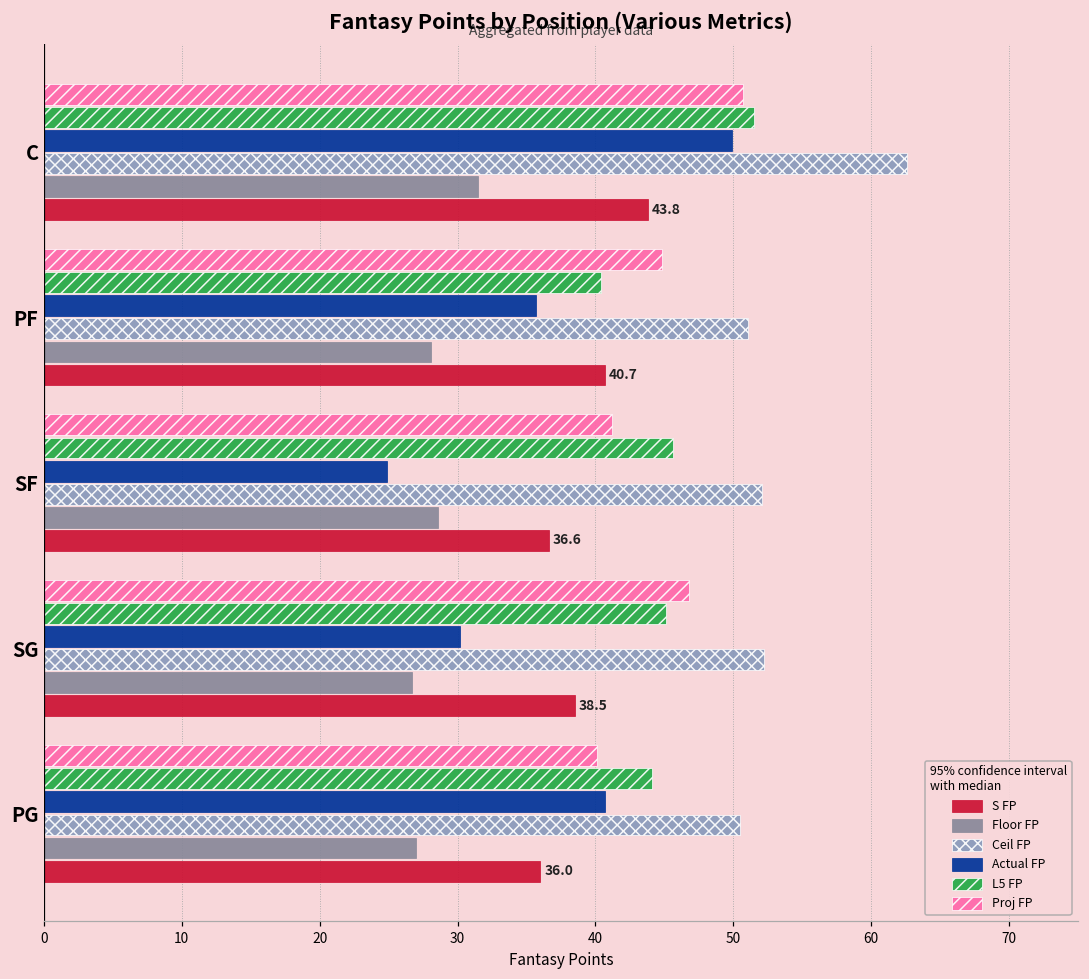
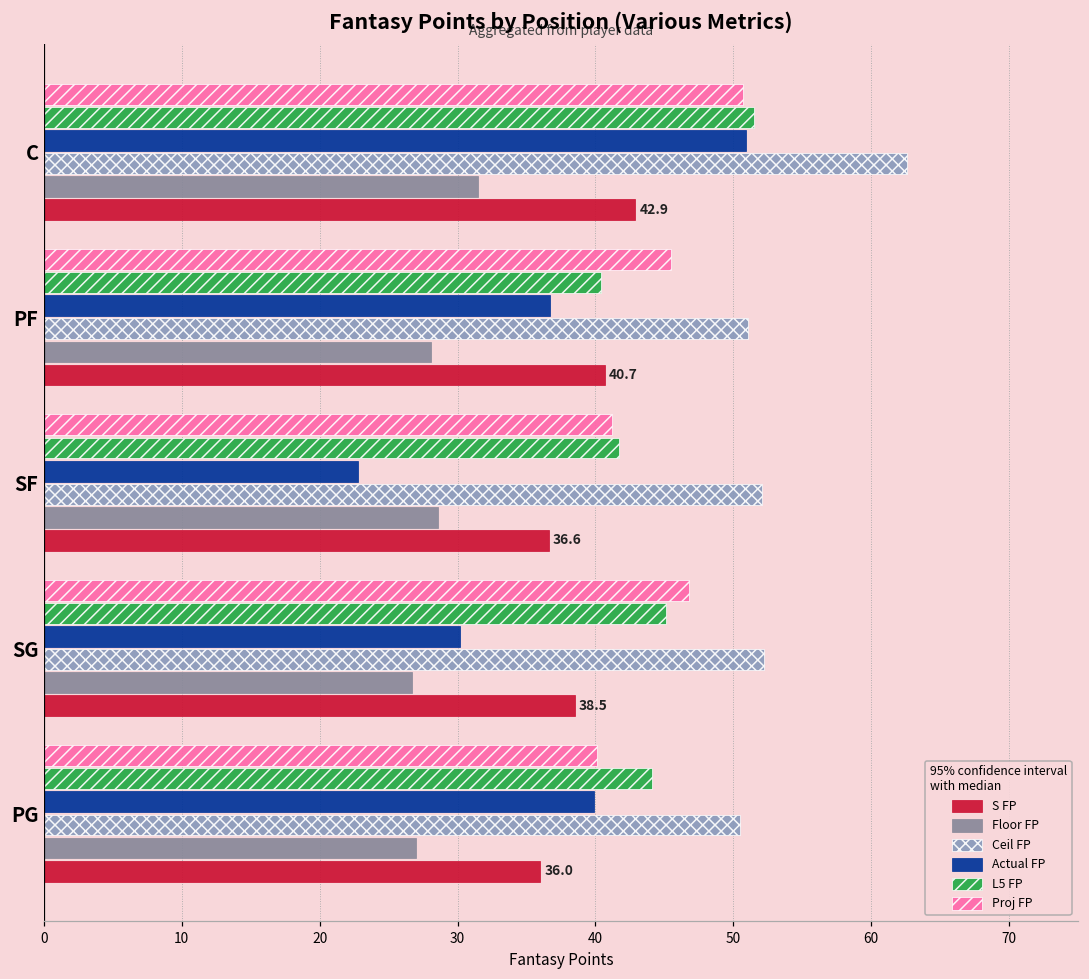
  {
    "S FP": {
-     "C": 43.8,
+     "C": 42.9,
      "PF": 40.7,
      "SF": 36.6,
      "SG": 38.5,
      "PG": 36.0
    },
    "Actual FP": {
-     "C": 49.9,
-     "PF": 35.7,
-     "SF": 24.9,
+     "C": 50.9,
+     "PF": 36.7,
+     "SF": 22.8,
      "SG": 30.2,
-     "PG": 40.7
+     "PG": 39.9
    },
    "L5 FP": {
      "C": 51.5,
      "PF": 40.4,
-     "SF": 45.6,
+     "SF": 41.7,
      "SG": 45.1,
      "PG": 44.1
    },
    "Proj FP": {
      "C": 50.7,
-     "PF": 44.8,
+     "PF": 45.5,
      "SF": 41.2,
      "SG": 46.8,
      "PG": 40.1
    }
  }
